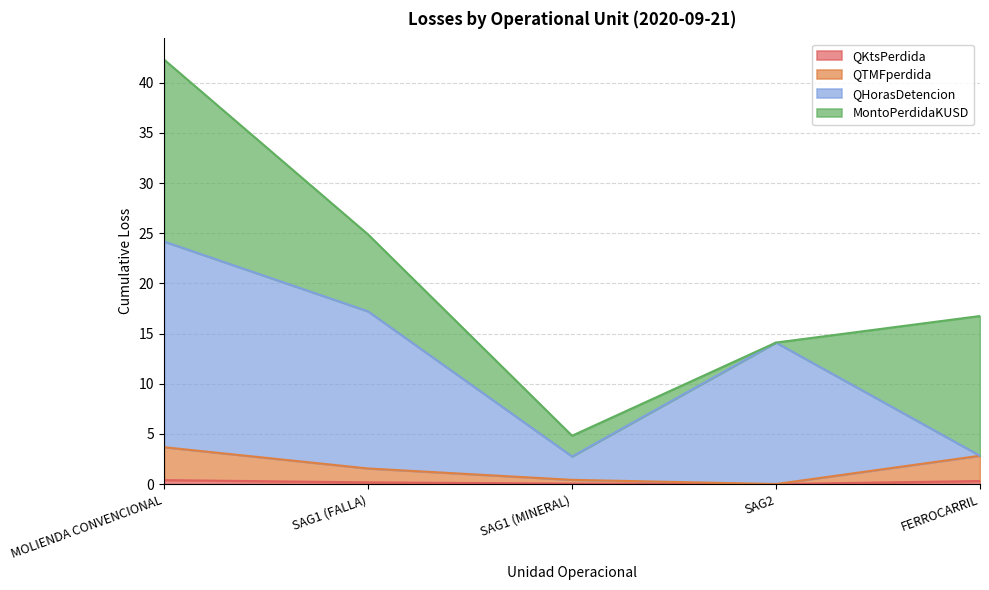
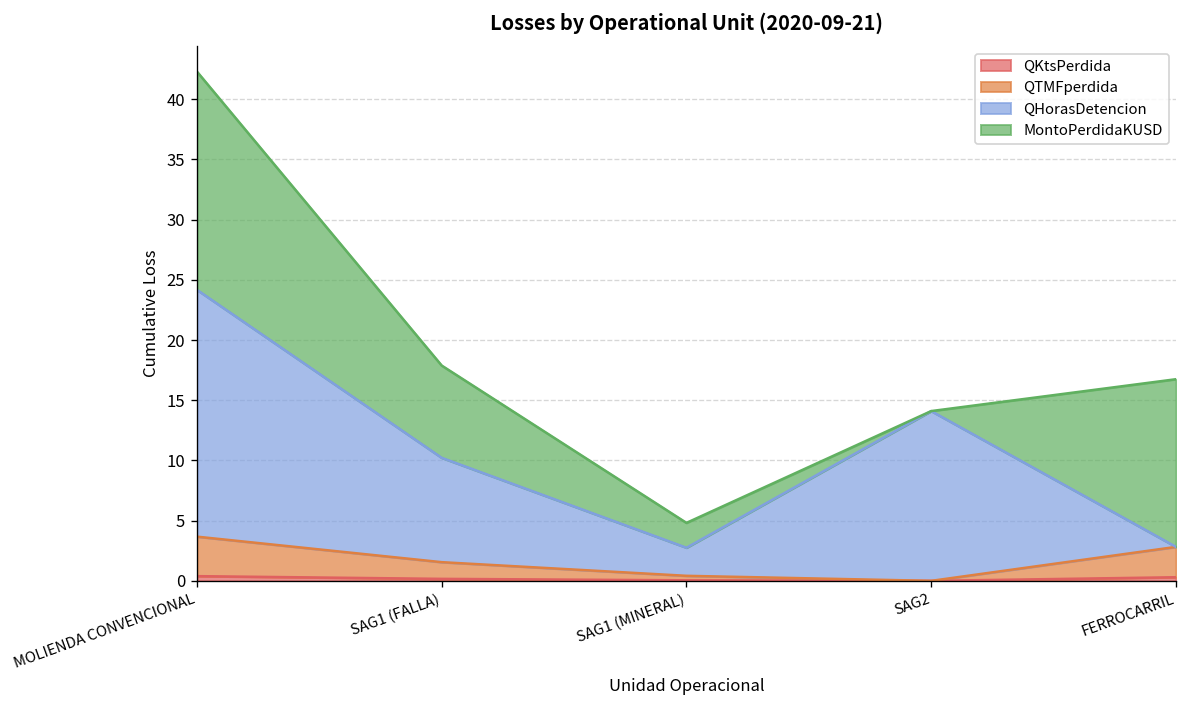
  {
    "QHorasDetencion": {
      "MOLIENDA CONVENCIONAL": 20.5,
-     "SAG1 (FALLA)": 15.7,
+     "SAG1 (FALLA)": 8.7,
      "SAG1 (MINERAL)": 2.3
    },
    "MontoPerdidaKUSD": {
      "MOLIENDA CONVENCIONAL": 18.1,
      "SAG1 (FALLA)": 7.7,
      "SAG1 (MINERAL)": 2.1,
      "FERROCARRIL": 13.9
    }
  }
